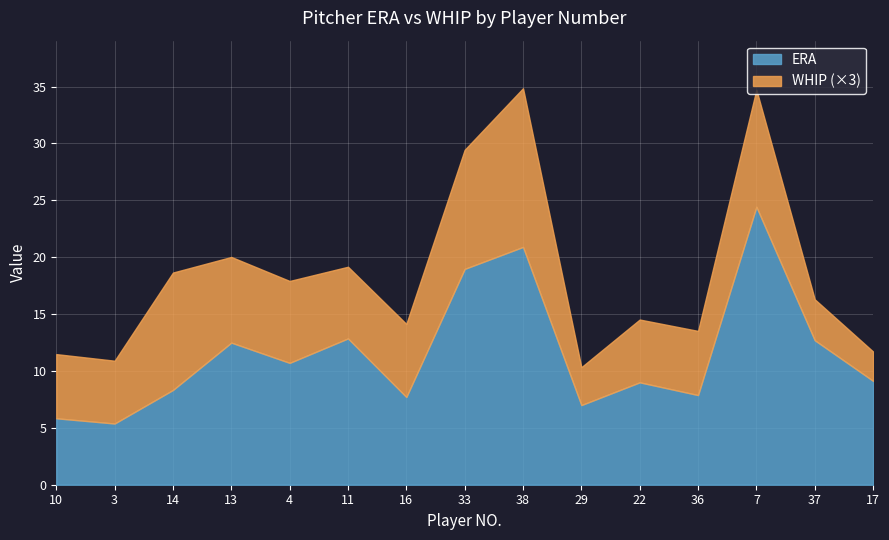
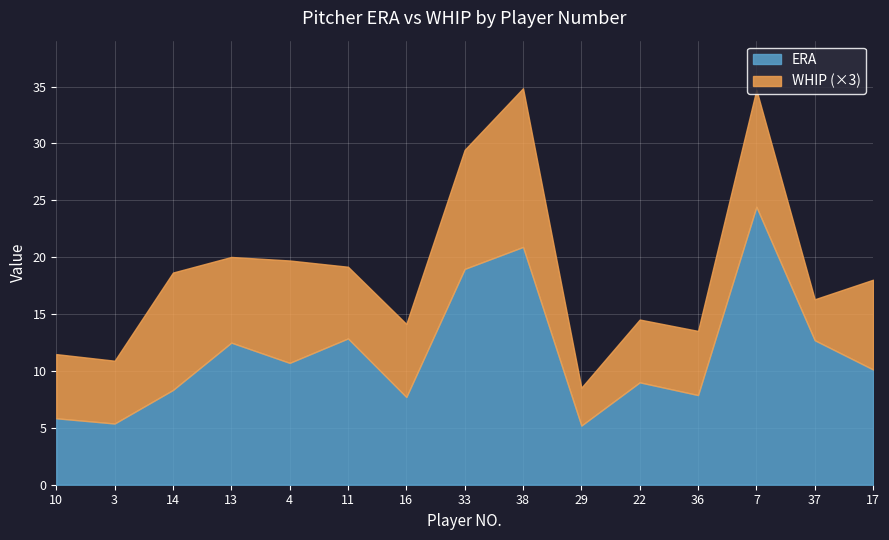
  {
    "ERA": {
      "10": 5.8,
      "3": 5.4,
      "14": 8.3,
      "13": 12.5,
      "4": 10.7,
      "11": 12.9,
      "16": 7.7,
      "33": 19.0,
      "38": 20.9,
-     "29": 7.0,
+     "29": 5.2,
      "22": 9.0,
      "36": 7.9,
      "7": 24.4,
      "37": 12.7,
-     "17": 9.1
+     "17": 10.1
    },
    "WHIP (×3)": {
      "10": 5.6,
      "3": 5.5,
      "14": 10.3,
      "13": 7.5,
-     "4": 7.2,
+     "4": 9.0,
      "11": 6.3,
      "16": 6.4,
      "33": 10.5,
      "38": 14.0,
      "29": 3.3,
      "22": 5.5,
      "36": 5.6,
      "37": 3.6,
-     "17": 2.6
+     "17": 7.9
    }
  }
